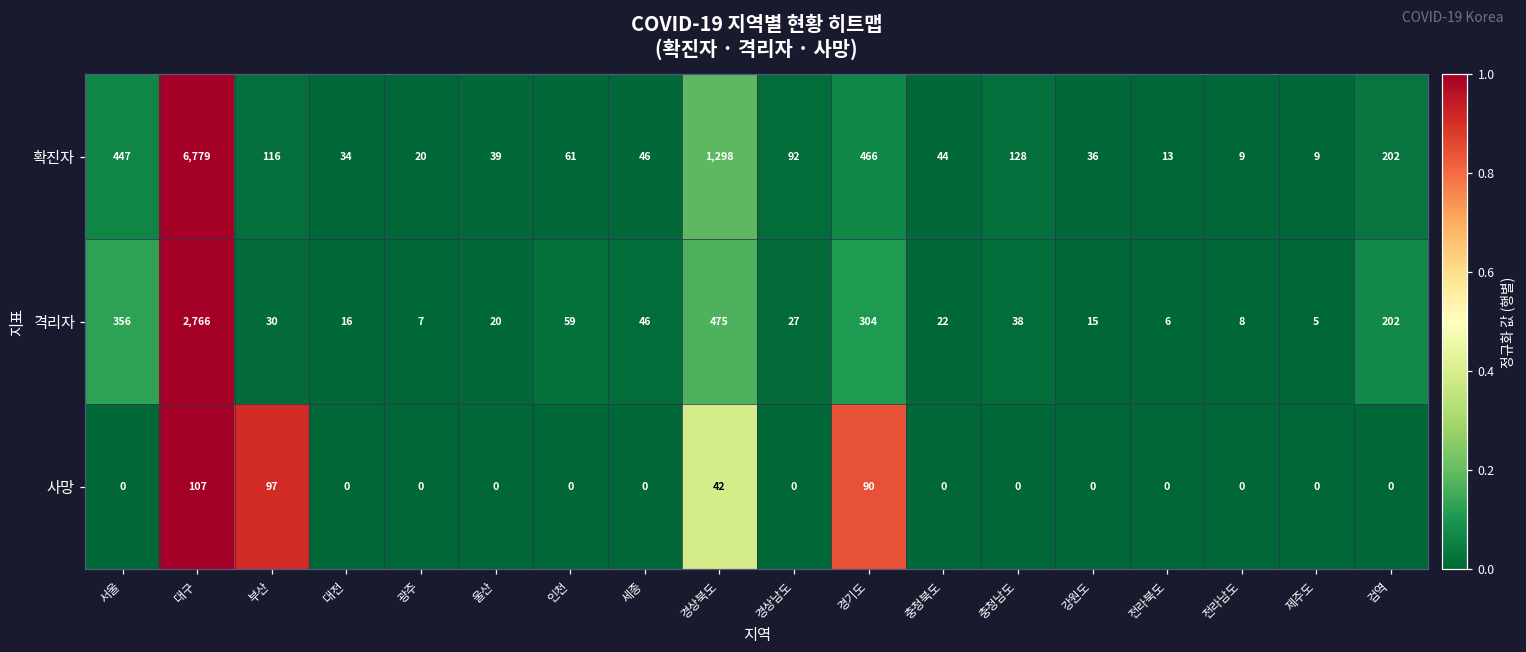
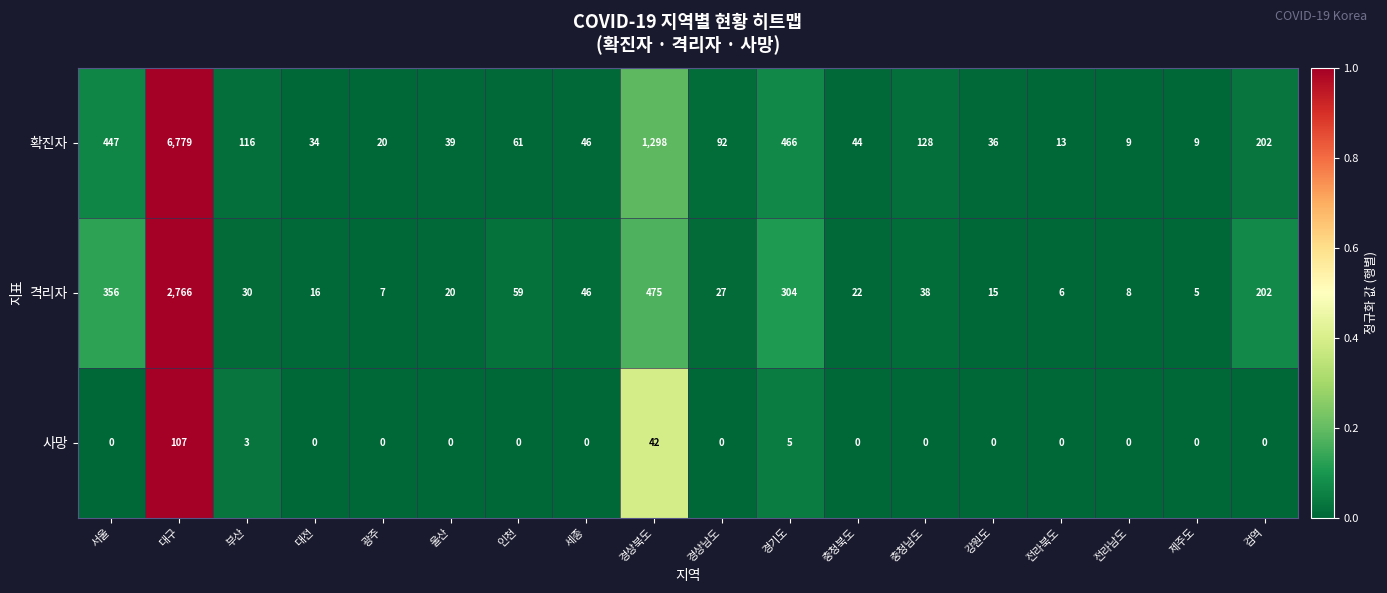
  {
    "확진자": {
      "서울": "447",
      "대구": "6,779",
      "부산": "116",
      "대전": "34",
      "광주": "20",
      "울산": "39",
      "인천": "61",
      "세종": "46",
      "경상북도": "1,298",
      "경상남도": "92",
      "경기도": "466",
      "충청북도": "44",
      "충청남도": "128",
      "강원도": "36",
      "전라북도": "13",
      "전라남도": "9",
      "제주도": "9",
      "검역": "202"
    },
    "격리자": {
      "서울": "356",
      "대구": "2,766",
      "부산": "30",
      "대전": "16",
      "광주": "7",
      "울산": "20",
      "인천": "59",
      "세종": "46",
      "경상북도": "475",
      "경상남도": "27",
      "경기도": "304",
      "충청북도": "22",
      "충청남도": "38",
      "강원도": "15",
      "전라북도": "6",
      "전라남도": "8",
      "제주도": "5",
      "검역": "202"
    },
    "사망": {
      "서울": "0",
      "대구": "107",
-     "부산": "97",
+     "부산": "3",
      "대전": "0",
      "광주": "0",
      "울산": "0",
      "인천": "0",
      "세종": "0",
      "경상북도": "42",
      "경상남도": "0",
-     "경기도": "90",
+     "경기도": "5",
      "충청북도": "0",
      "충청남도": "0",
      "강원도": "0",
      "전라북도": "0",
      "전라남도": "0",
      "제주도": "0",
      "검역": "0"
    }
  }
